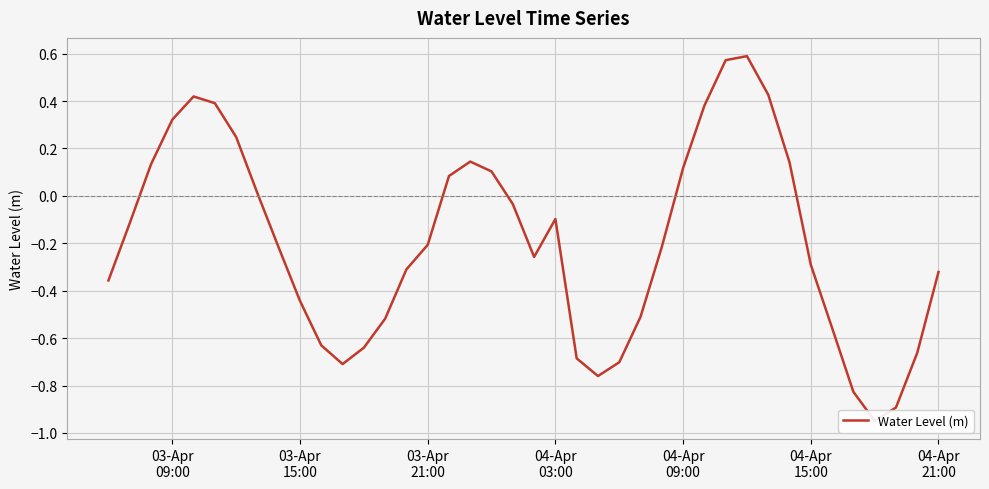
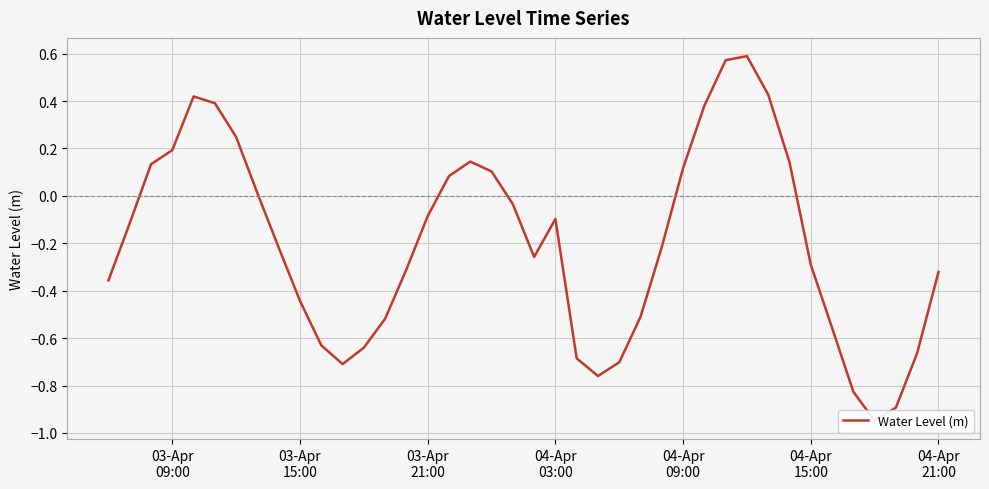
  {
-   "03-Apr 09:00": 0.32,
+   "03-Apr 09:00": 0.19,
    "03-Apr 15:00": -0.44,
-   "03-Apr 21:00": -0.21,
+   "03-Apr 21:00": -0.09,
    "04-Apr 03:00": -0.10,
    "04-Apr 09:00": 0.12,
    "04-Apr 15:00": -0.29,
    "04-Apr 21:00": -0.32
  }
